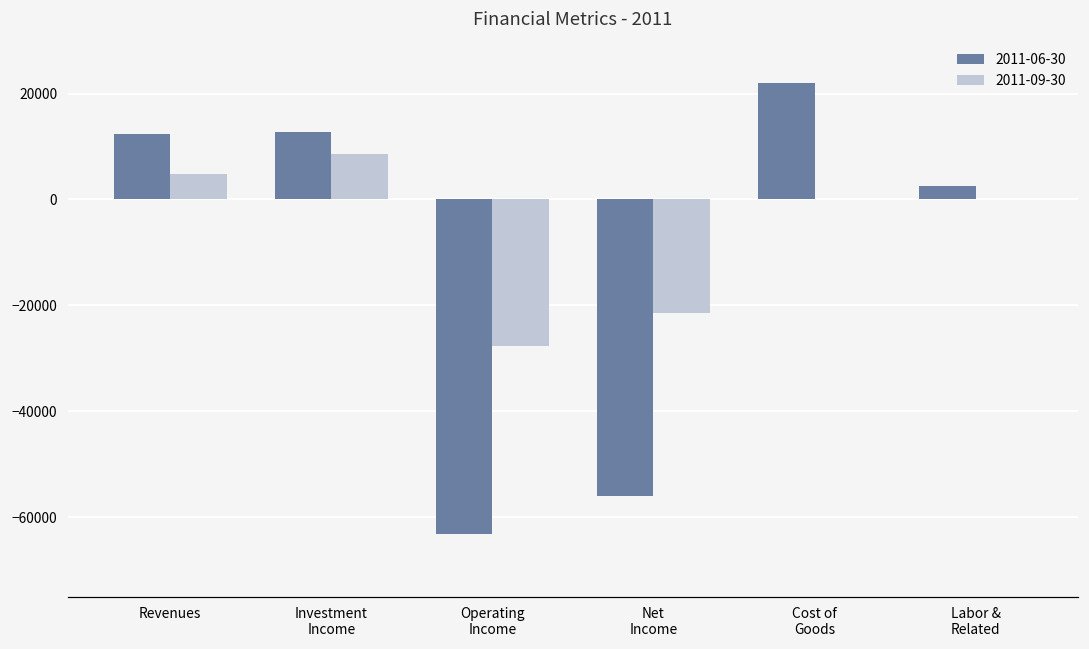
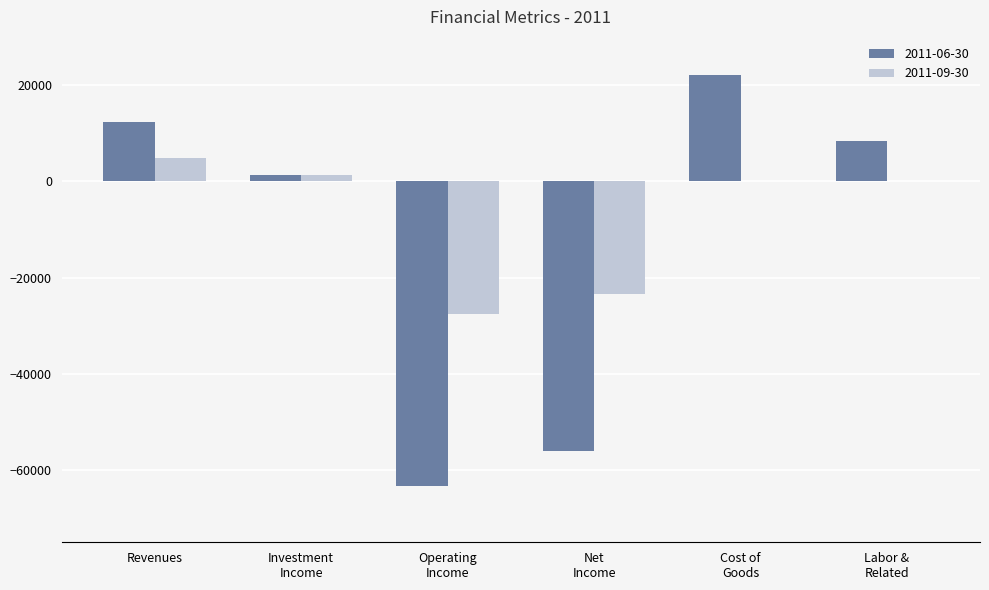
  {
    "2011-06-30": {
      "Revenues": 12000,
-     "Investment Income": 13000,
+     "Investment Income": 1000,
      "Operating Income": -63000,
      "Net Income": -56000,
      "Cost of Goods": 22000,
-     "Labor & Related": 3000
+     "Labor & Related": 8000
    },
    "2011-09-30": {
      "Revenues": 5000,
-     "Investment Income": 9000,
+     "Investment Income": 1000,
      "Operating Income": -28000,
-     "Net Income": -21000,
+     "Net Income": -23000,
      "Cost of Goods": 0,
      "Labor & Related": 0
    }
  }
